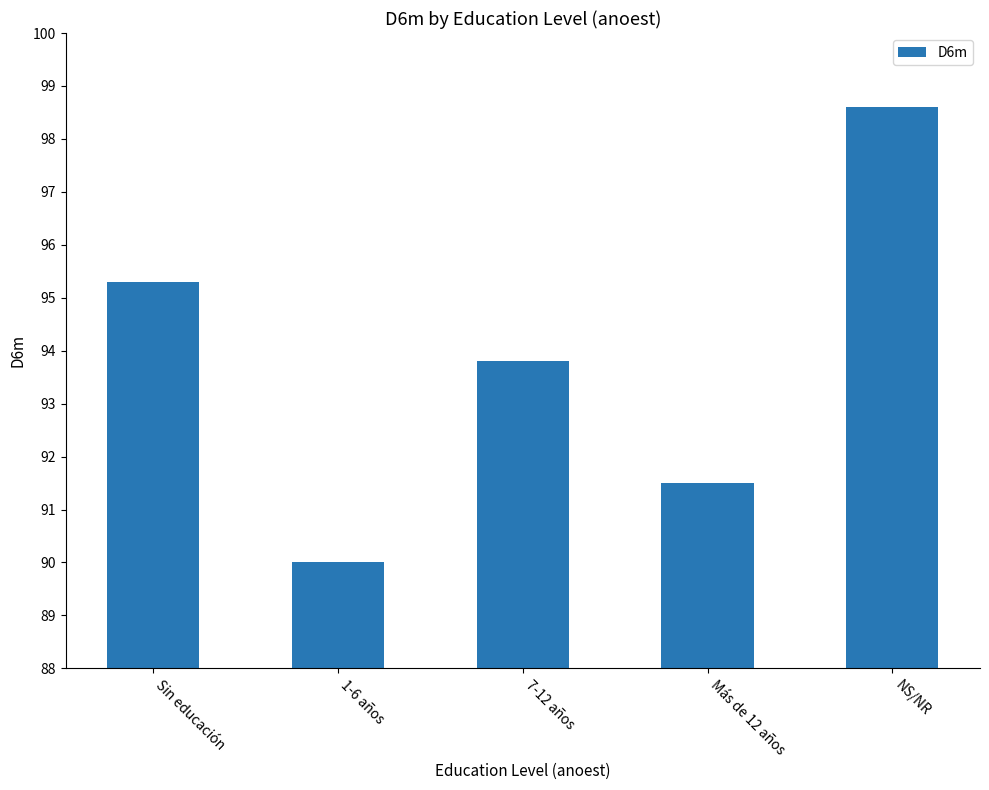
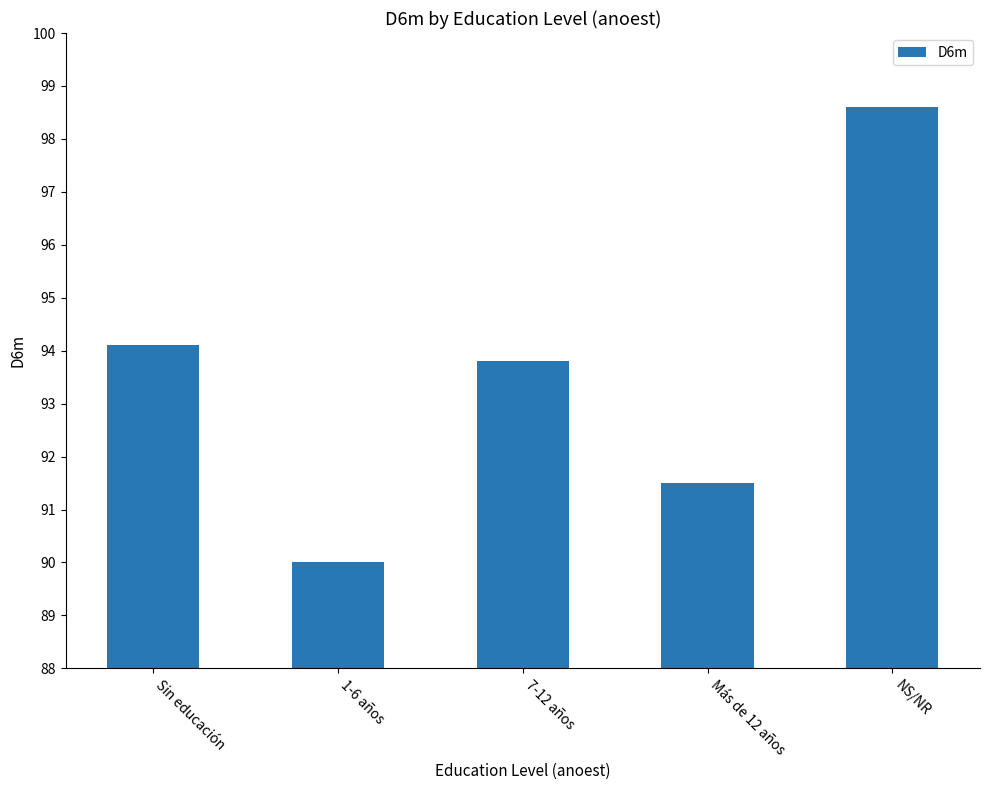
  {
-   "Sin educación": 95.3,
+   "Sin educación": 94.1,
    "1-6 años": 90.0,
    "7-12 años": 93.8,
    "Más de 12 años": 91.5,
    "NS/NR": 98.6
  }
